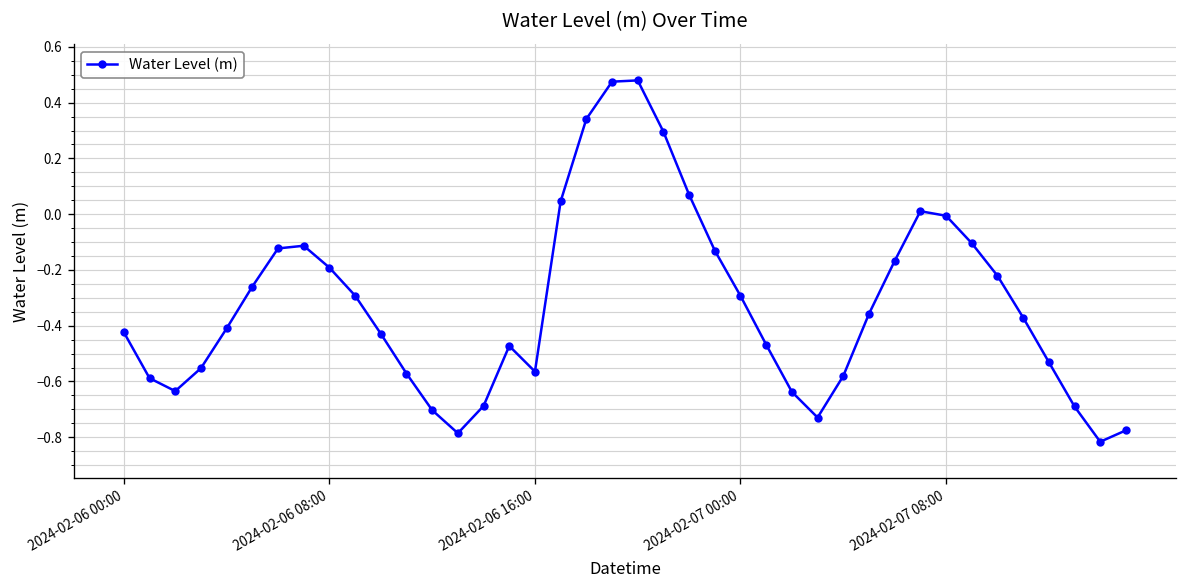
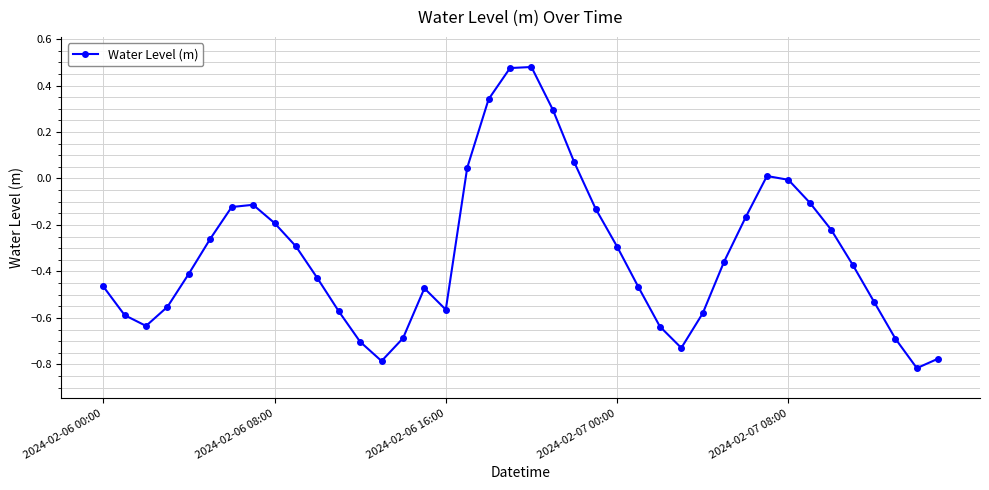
  {
-   "2024-02-06 00:00": -0.42,
+   "2024-02-06 00:00": -0.46,
    "2024-02-06 08:00": -0.19,
    "2024-02-06 16:00": -0.56,
    "2024-02-07 00:00": -0.29,
    "2024-02-07 08:00": -0.01
  }
